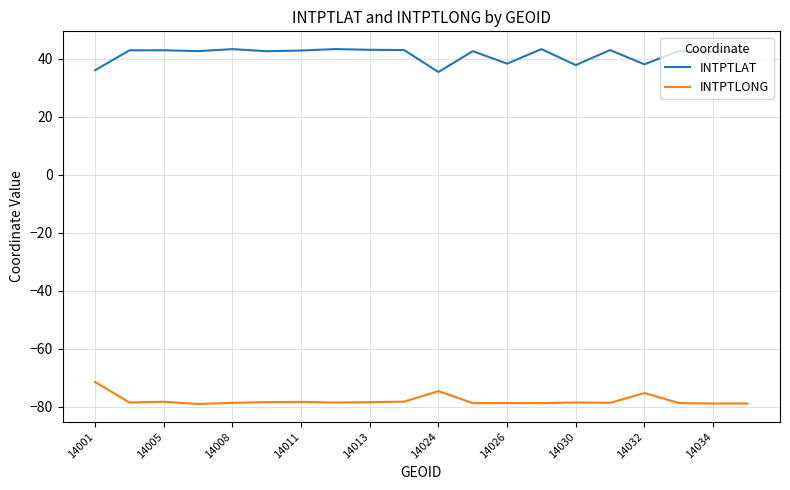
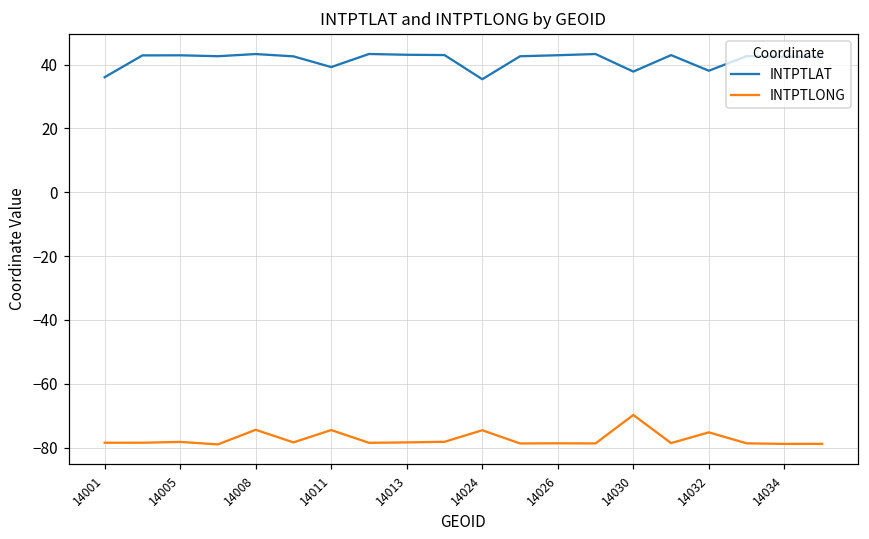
  {
    "INTPTLAT": {
      "14001": 36,
      "14005": 43,
      "14008": 43,
-     "14011": 43,
+     "14011": 39,
      "14013": 43,
      "14024": 35,
-     "14026": 38,
+     "14026": 43,
      "14030": 38,
      "14032": 38
    },
    "INTPTLONG": {
-     "14001": -71,
+     "14001": -79,
      "14005": -78,
-     "14008": -79,
-     "14011": -78,
+     "14008": -74,
+     "14011": -75,
      "14013": -78,
      "14024": -75,
      "14026": -79,
-     "14030": -79,
+     "14030": -70,
      "14032": -75,
      "14034": -79
    }
  }
